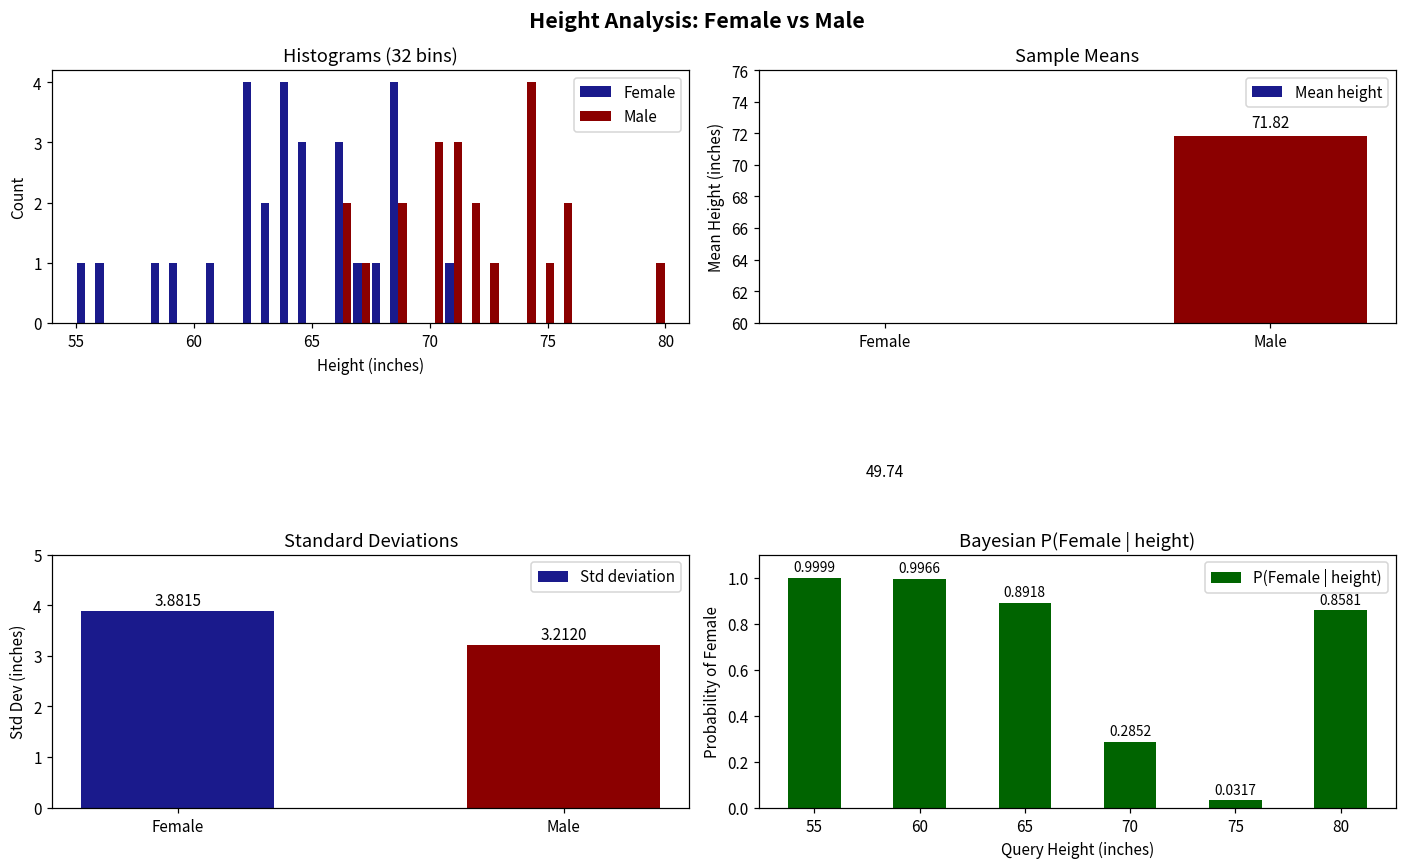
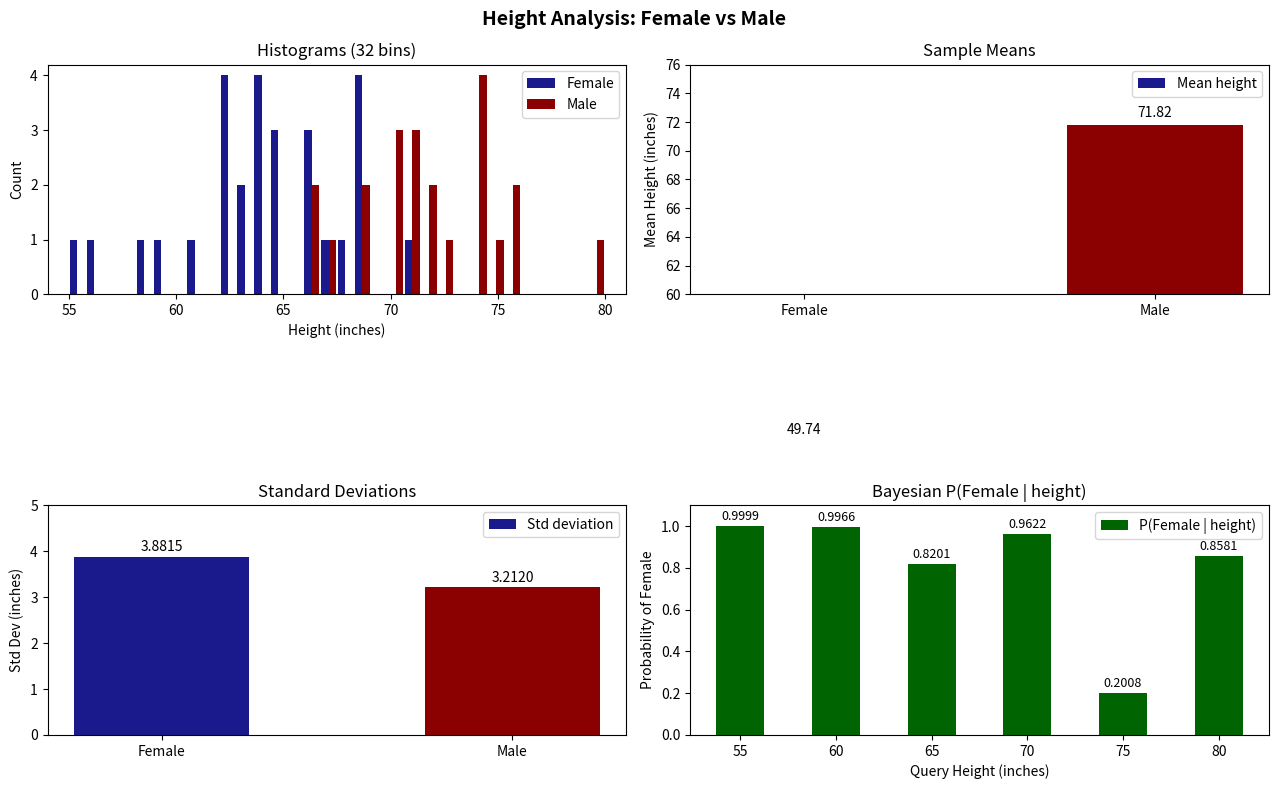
  {
    "Sample Means": {
      "Male": 71.82
    },
    "Standard Deviations": {
      "Female": 3.8815,
      "Male": 3.2120
    },
    "Bayesian P(Female | height)": {
      "55": 0.9999,
      "60": 0.9966,
-     "65": 0.8918,
-     "70": 0.2852,
-     "75": 0.0317,
+     "65": 0.8201,
+     "70": 0.9622,
+     "75": 0.2008,
      "80": 0.8581
    }
  }
